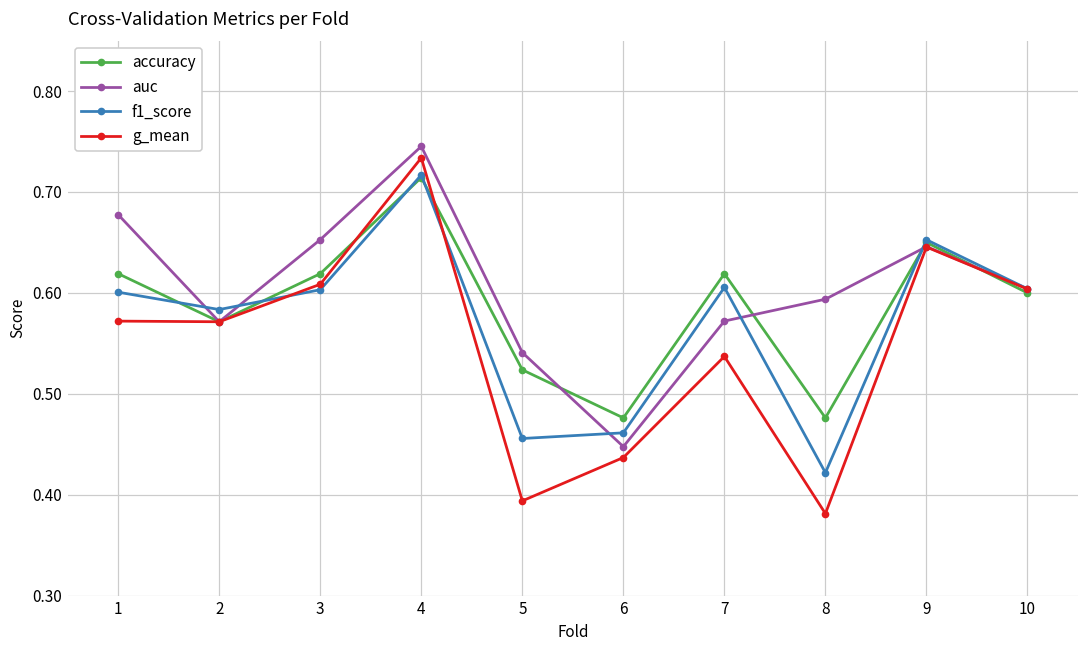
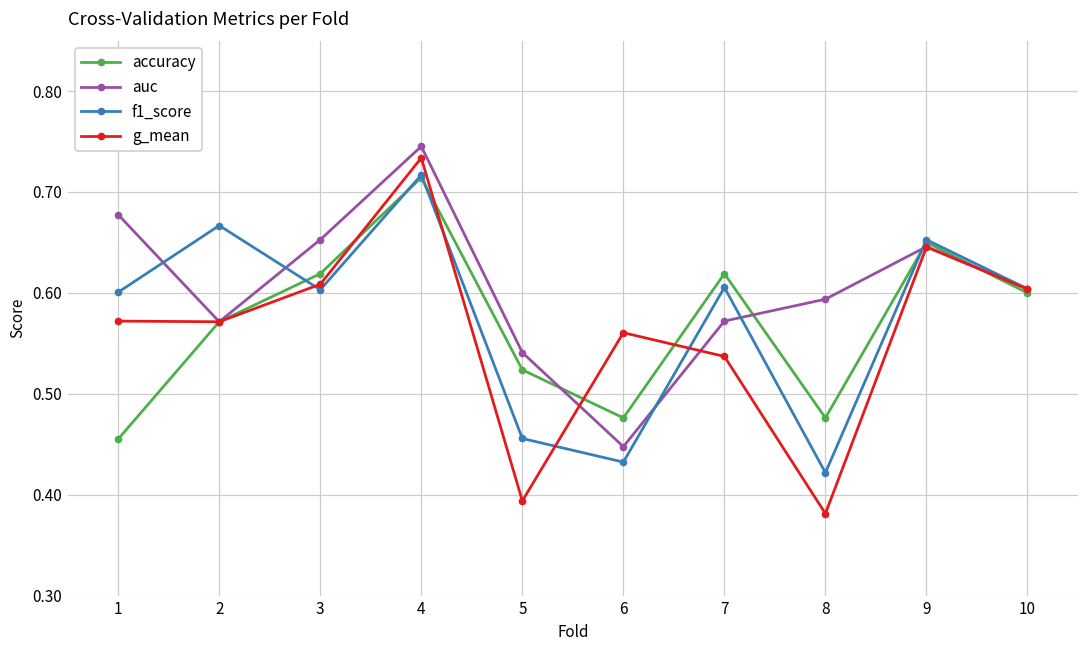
  {
    "accuracy": {
-     "1": 0.62,
+     "1": 0.46,
      "3": 0.62,
      "5": 0.52,
      "6": 0.48,
      "7": 0.62,
      "8": 0.48,
      "10": 0.60
    },
    "auc": {
      "1": 0.68,
      "3": 0.65,
      "4": 0.75,
      "5": 0.54,
      "6": 0.45,
      "7": 0.57,
      "8": 0.59
    },
    "f1_score": {
      "1": 0.60,
-     "2": 0.58,
+     "2": 0.67,
      "3": 0.60,
      "5": 0.46,
-     "6": 0.46,
+     "6": 0.43,
      "7": 0.61,
      "8": 0.42
    },
    "g_mean": {
      "1": 0.57,
      "3": 0.61,
      "4": 0.73,
      "5": 0.39,
-     "6": 0.44,
+     "6": 0.56,
      "7": 0.54,
      "8": 0.38
    }
  }
